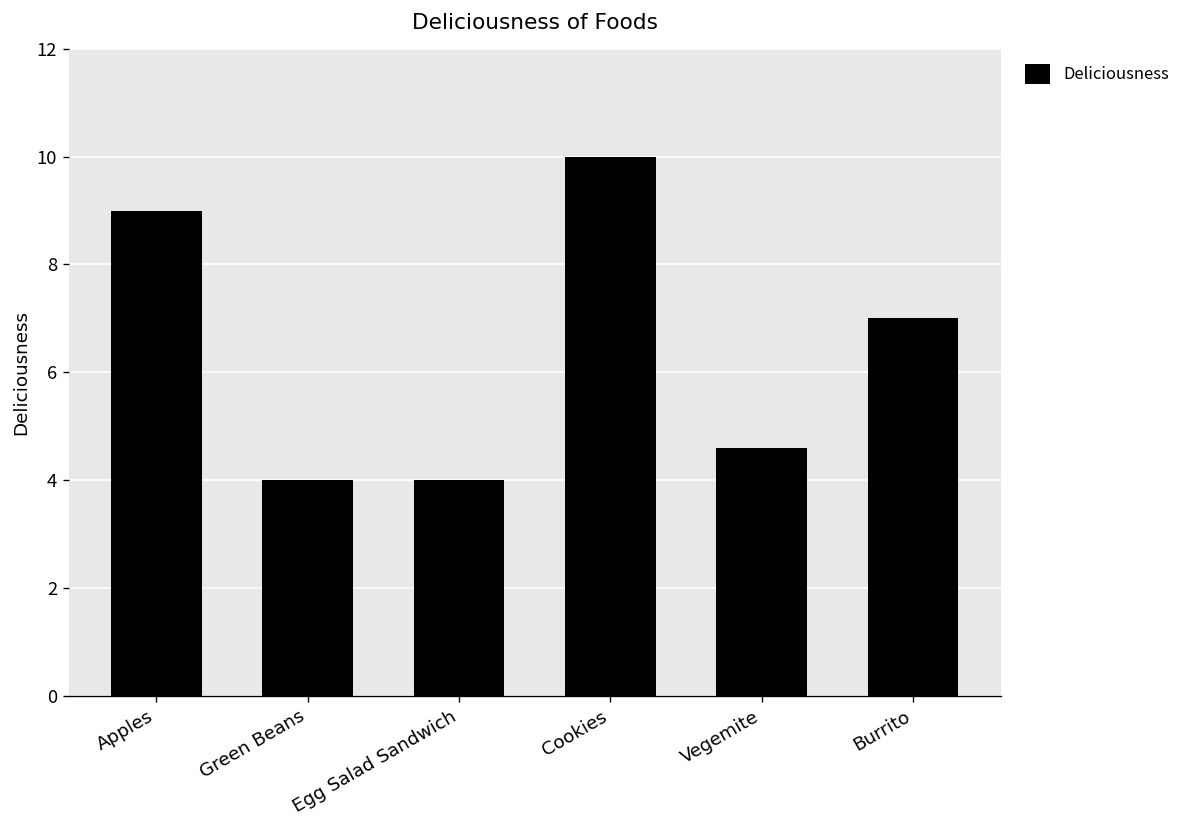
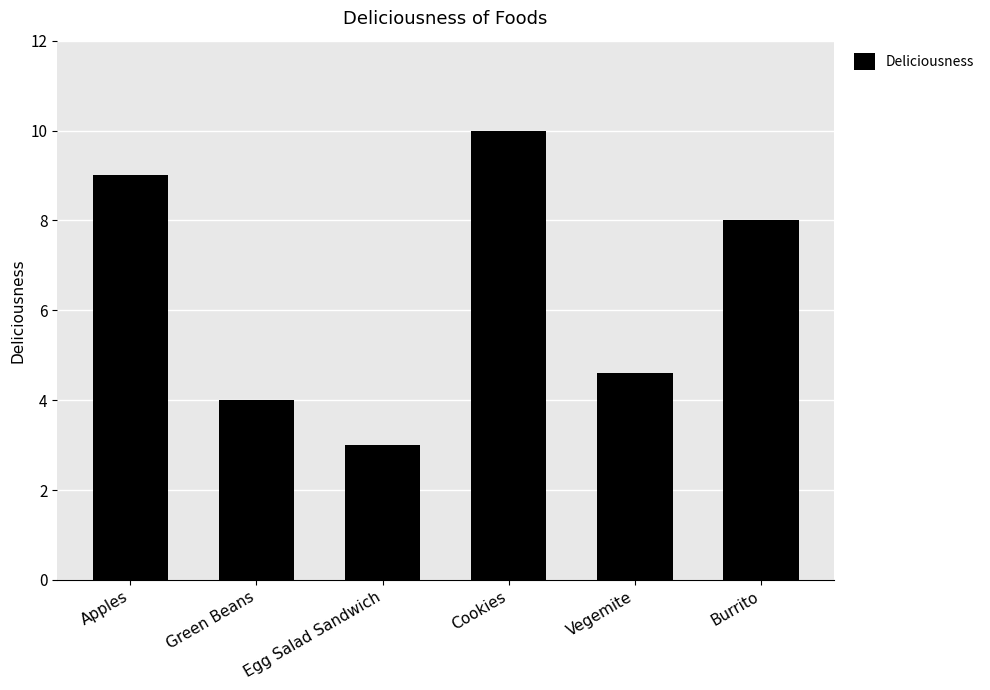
  {
    "Apples": 9,
    "Green Beans": 4,
-   "Egg Salad Sandwich": 4,
+   "Egg Salad Sandwich": 3,
    "Cookies": 10,
    "Vegemite": 4.6,
-   "Burrito": 7
+   "Burrito": 8
  }
